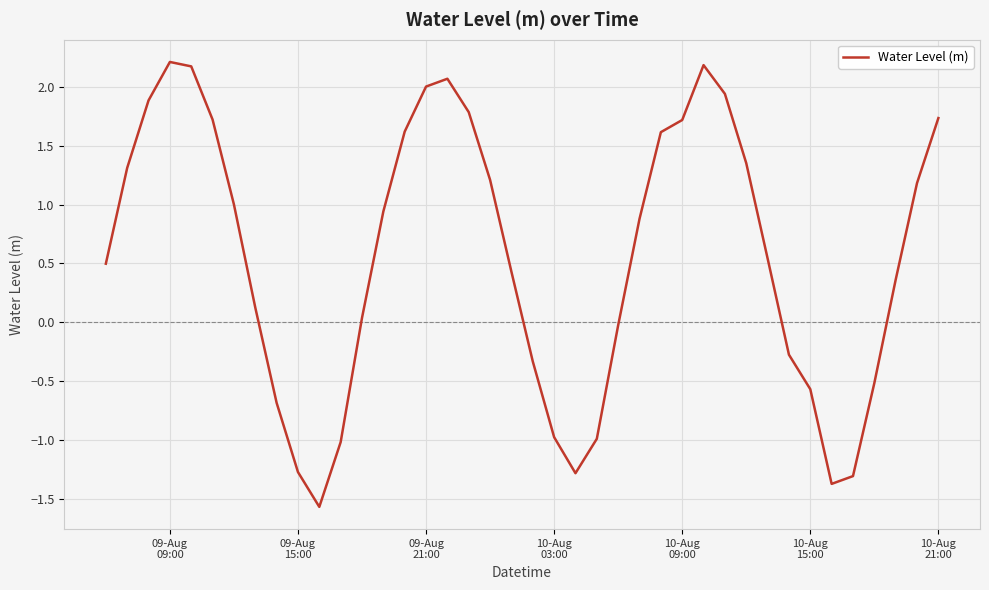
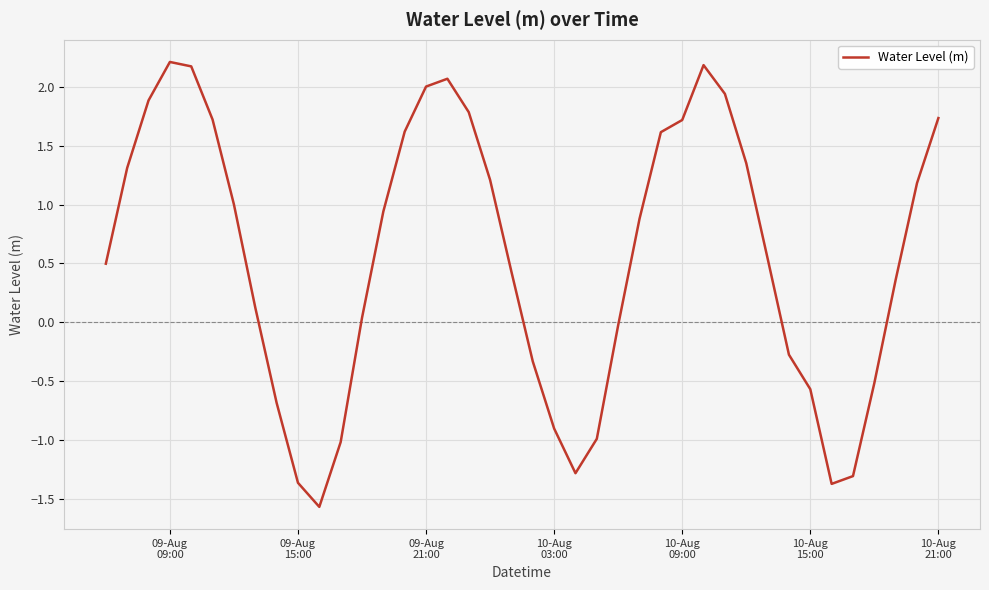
  {
    "09-Aug 09:00": 2.21,
-   "09-Aug 15:00": -1.27,
+   "09-Aug 15:00": -1.36,
    "09-Aug 21:00": 2.00,
-   "10-Aug 03:00": -0.98,
+   "10-Aug 03:00": -0.90,
    "10-Aug 09:00": 1.72,
    "10-Aug 15:00": -0.57,
    "10-Aug 21:00": 1.73
  }
